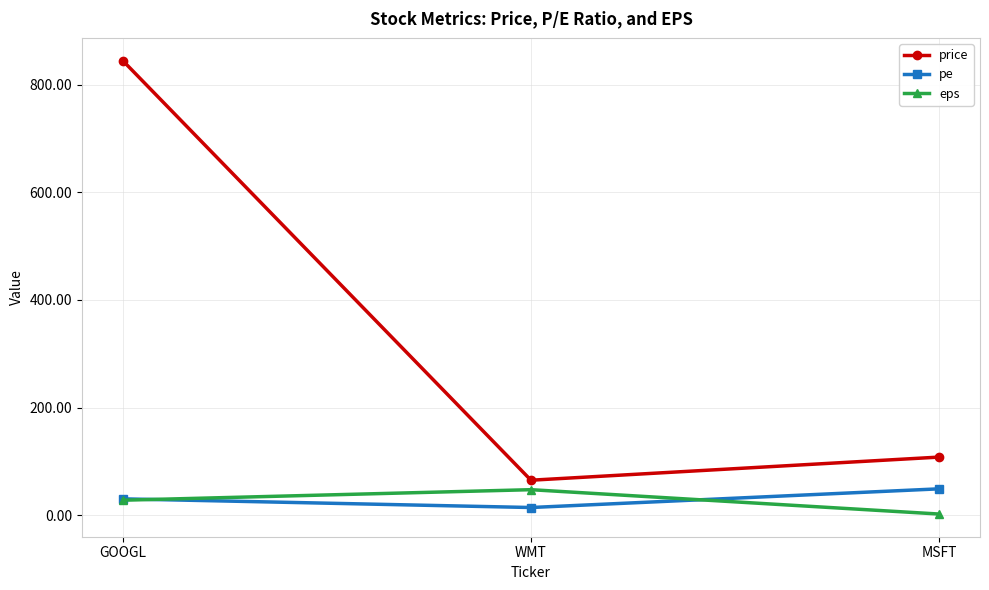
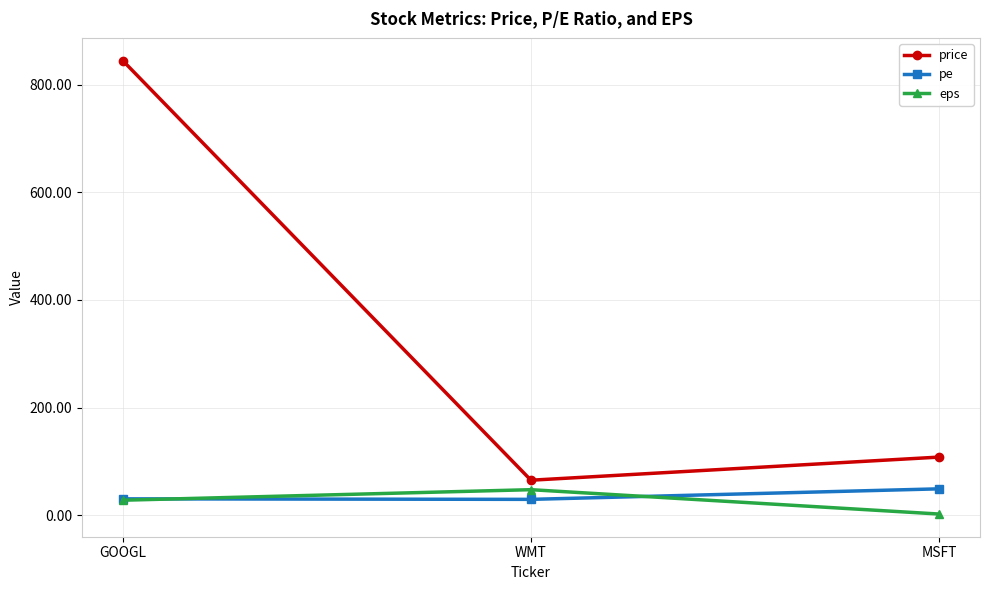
  {
    "price": {
      "GOOGL": 850,
      "WMT": 70,
      "MSFT": 110
    },
    "pe": {
-     "WMT": 10,
+     "WMT": 30,
      "MSFT": 50
    },
    "eps": {
      "WMT": 50,
      "MSFT": 0
    }
  }
